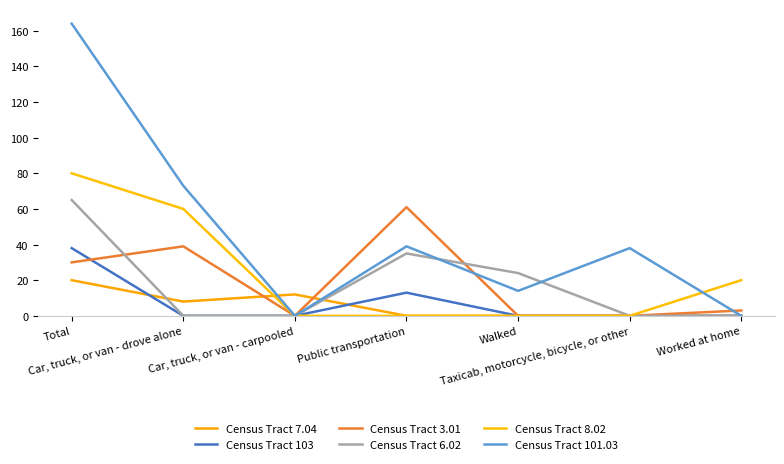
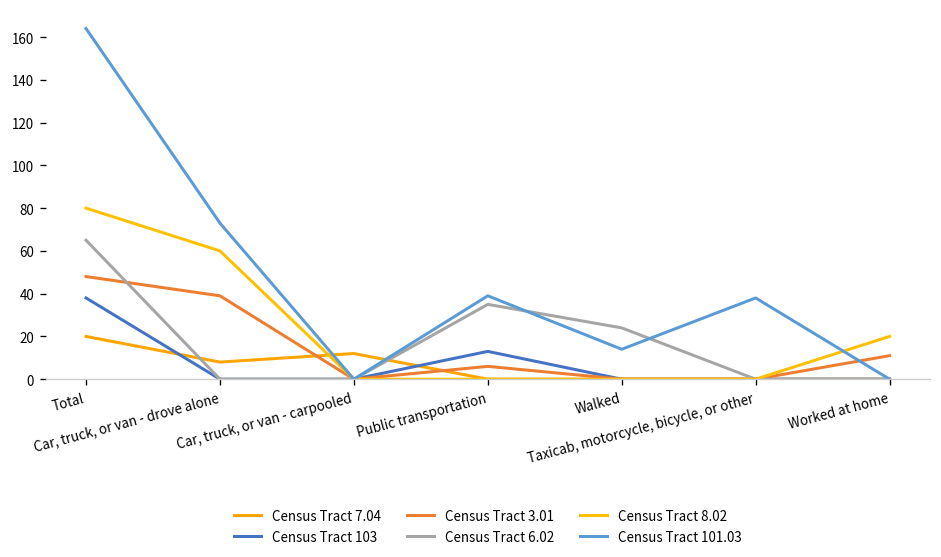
  {
    "Census Tract 3.01": {
-     "Total": 30,
+     "Total": 48,
      "Car, truck, or van - drove alone": 39,
-     "Public transportation": 61,
-     "Worked at home": 3
+     "Public transportation": 6,
+     "Worked at home": 11
    },
    "Census Tract 6.02": {
      "Total": 65,
      "Public transportation": 35,
      "Walked": 24
    }
  }
